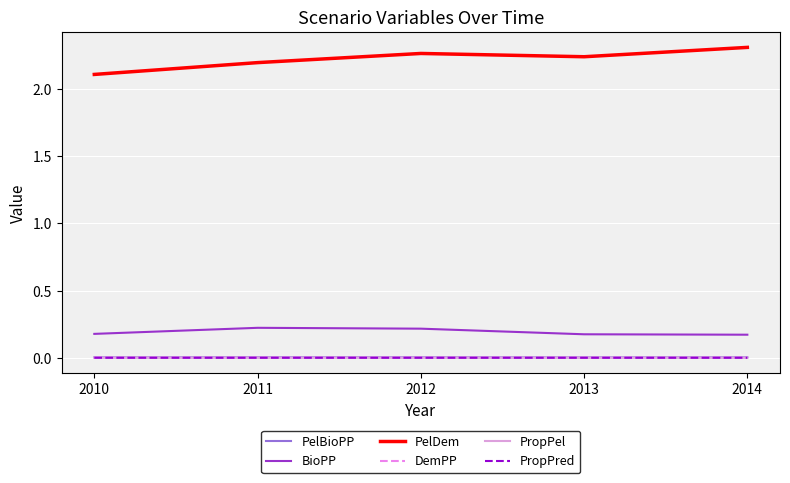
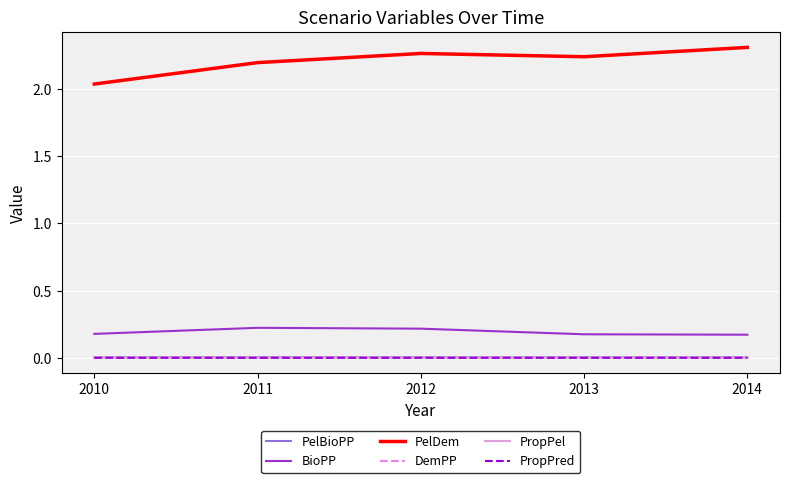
  {
    "PelDem": {
-     "2010": 2.11,
+     "2010": 2.04,
      "2011": 2.19,
      "2012": 2.26,
      "2013": 2.24,
      "2014": 2.31
    }
  }
